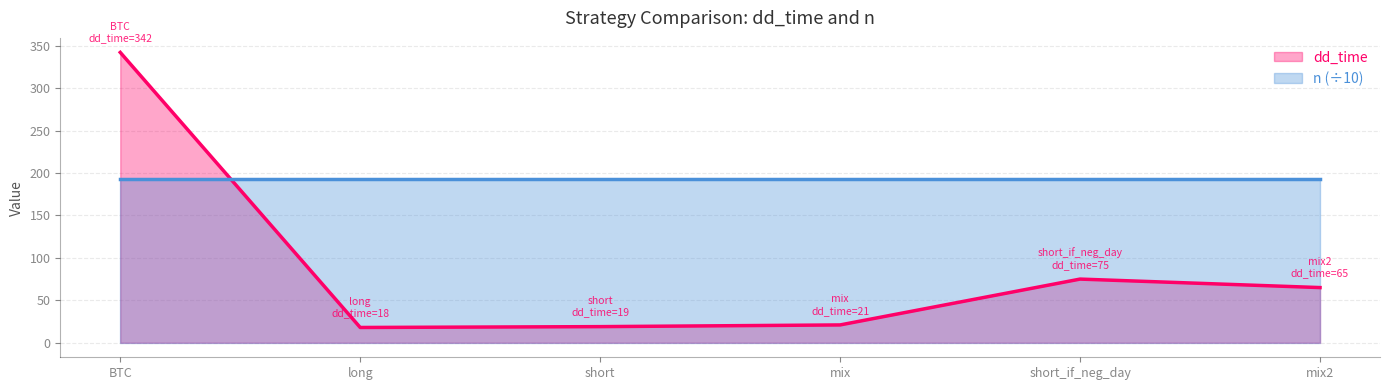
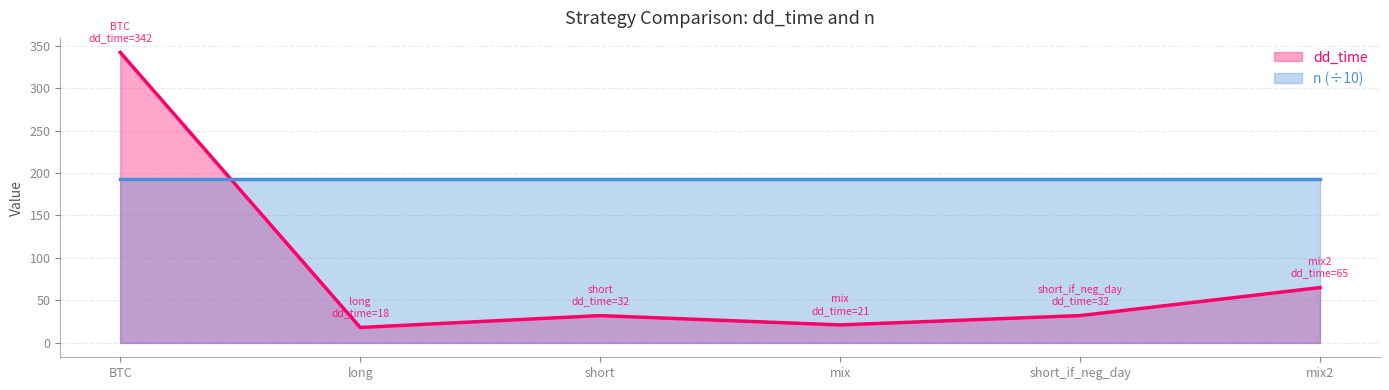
  {
    "dd_time": {
      "BTC": 342,
      "long": 18,
-     "short": 19,
+     "short": 32,
      "mix": 21,
-     "short_if_neg_day": 75,
+     "short_if_neg_day": 32,
      "mix2": 65
    },
    "n (÷10)": {
      "BTC": 190,
      "long": 190,
      "short": 190,
      "mix": 190,
      "short_if_neg_day": 190,
      "mix2": 190
    }
  }
